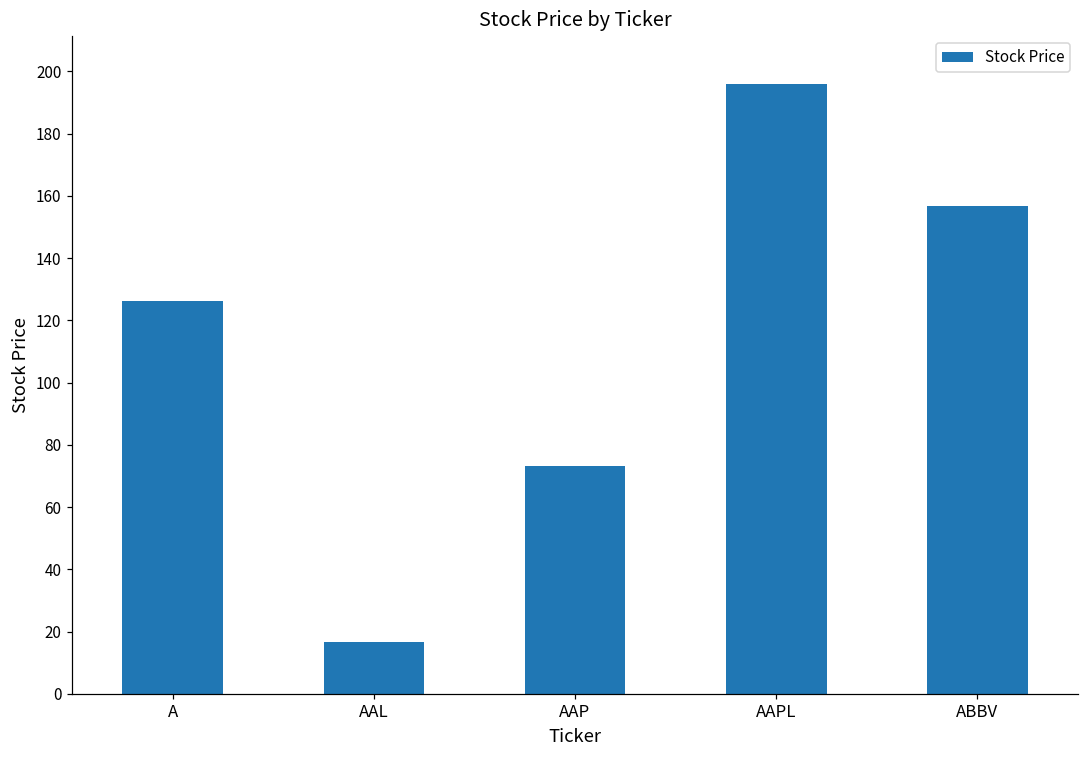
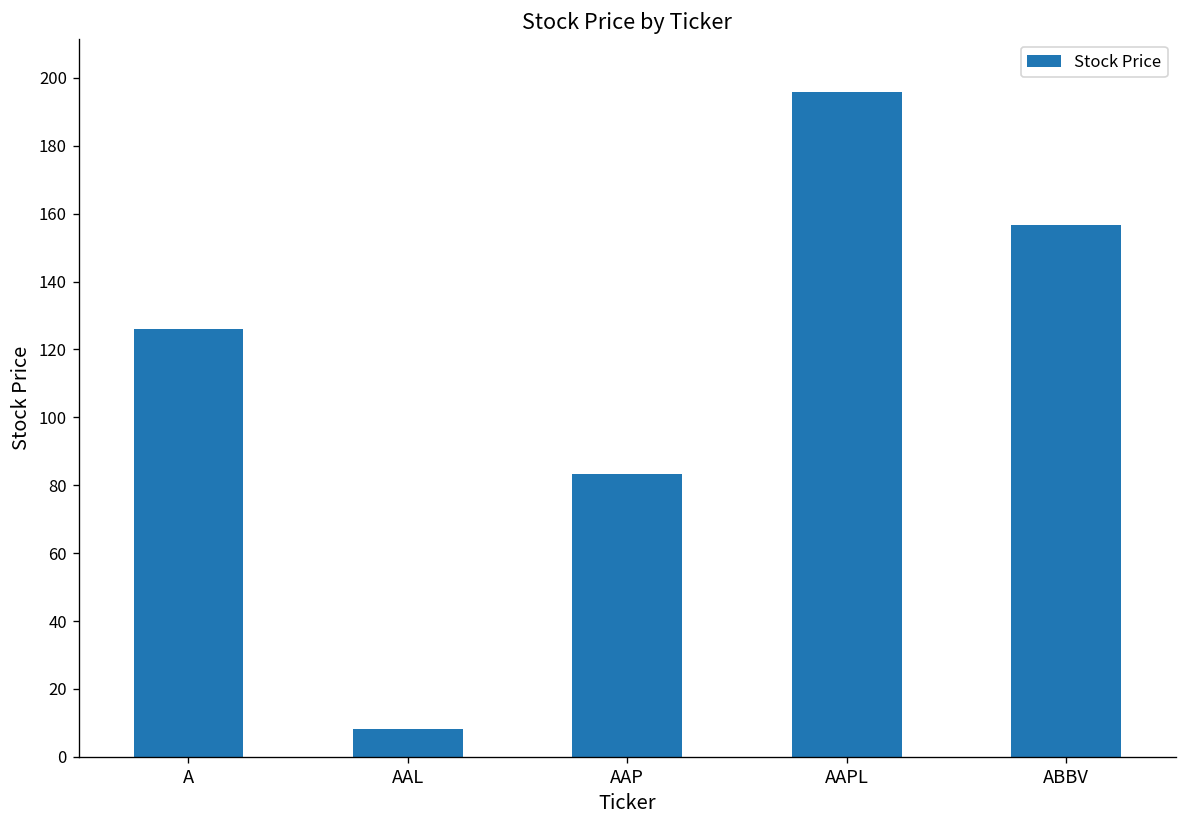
  {
    "A": 126,
-   "AAL": 17,
-   "AAP": 73,
+   "AAL": 8,
+   "AAP": 83,
    "AAPL": 196,
    "ABBV": 157
  }
